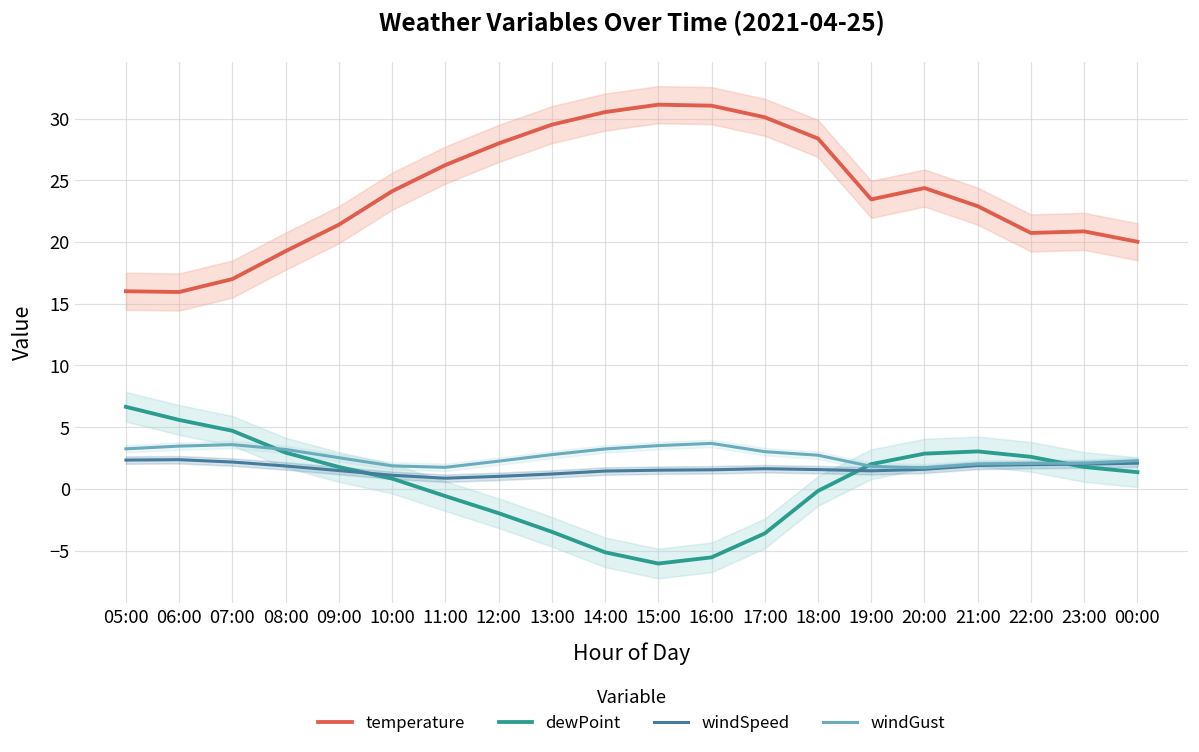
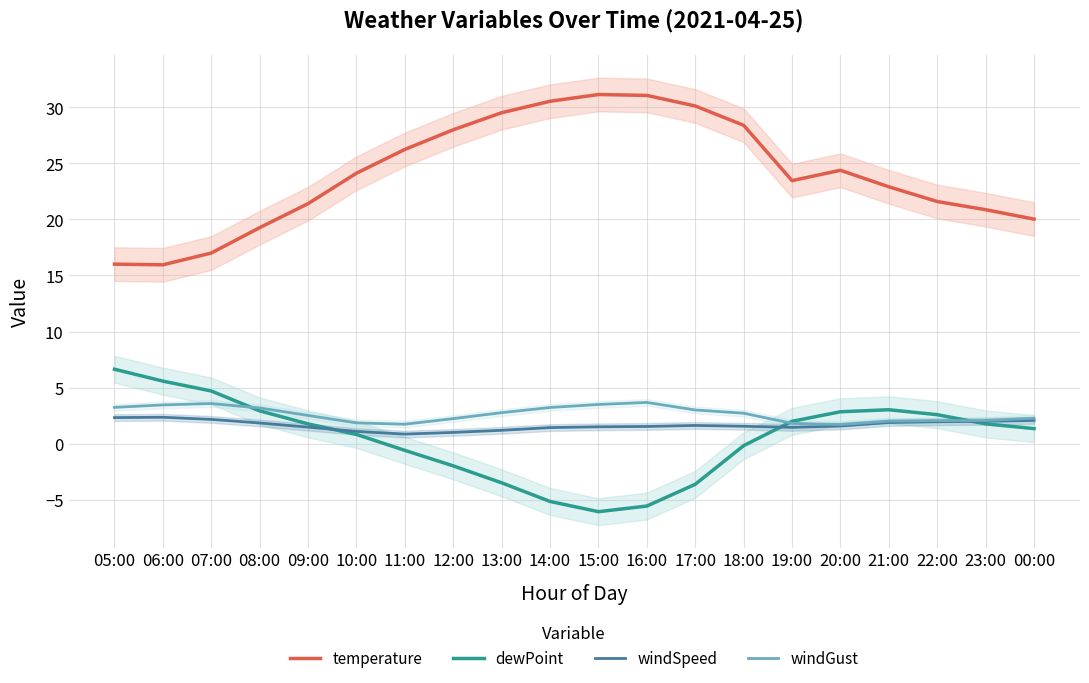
  {
    "temperature": {
      "05:00": 16.0,
      "06:00": 16.0,
      "07:00": 17.0,
      "08:00": 19.3,
      "09:00": 21.4,
      "10:00": 24.1,
      "11:00": 26.2,
      "12:00": 28.0,
      "13:00": 29.5,
      "14:00": 30.5,
      "15:00": 31.1,
      "16:00": 31.0,
      "17:00": 30.1,
      "18:00": 28.4,
      "19:00": 23.5,
      "20:00": 24.4,
      "21:00": 22.9,
-     "22:00": 20.7,
+     "22:00": 21.6,
      "23:00": 20.9,
      "00:00": 20.0
    },
    "windGust": {
      "05:00": 3.3,
      "06:00": 3.5,
      "07:00": 3.6,
      "08:00": 3.2,
      "09:00": 2.5,
      "11:00": 1.8,
      "12:00": 2.3,
      "13:00": 2.8,
      "14:00": 3.2,
      "15:00": 3.5,
      "16:00": 3.7,
      "17:00": 3.0,
      "18:00": 2.7
    }
  }
